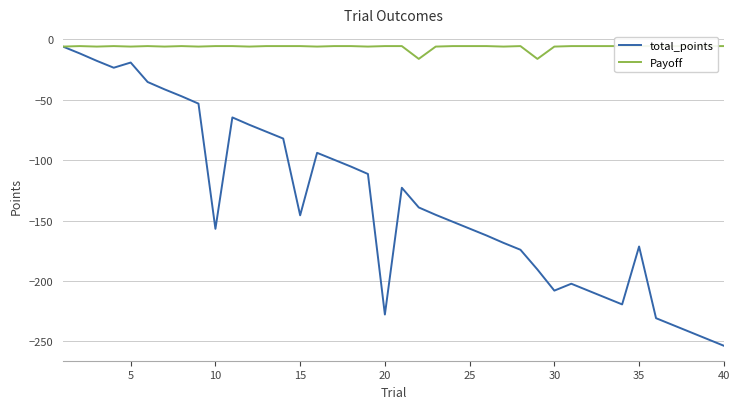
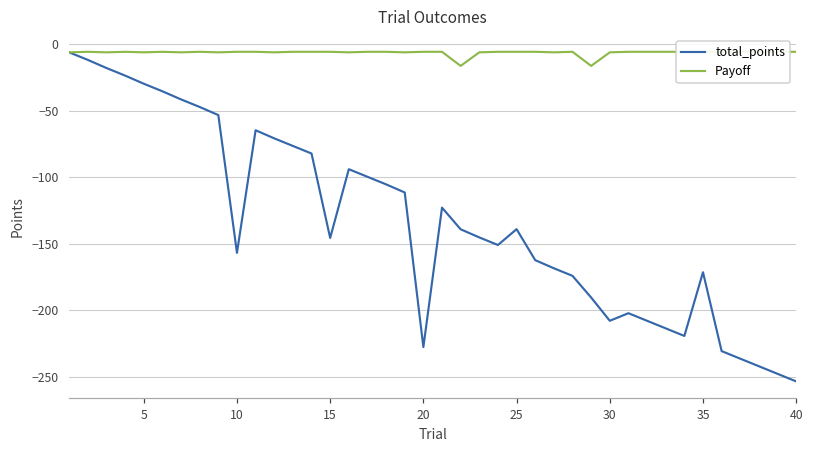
  {
    "total_points": {
-     "5": -19,
+     "5": -30,
      "10": -157,
      "15": -146,
      "20": -228,
-     "25": -157,
+     "25": -139,
      "30": -208,
      "35": -172,
      "40": -254
    },
    "Payoff": {
      "5": -6,
      "10": -6,
      "15": -6,
      "20": -6,
      "25": -6,
      "30": -6,
      "40": -6
    }
  }
